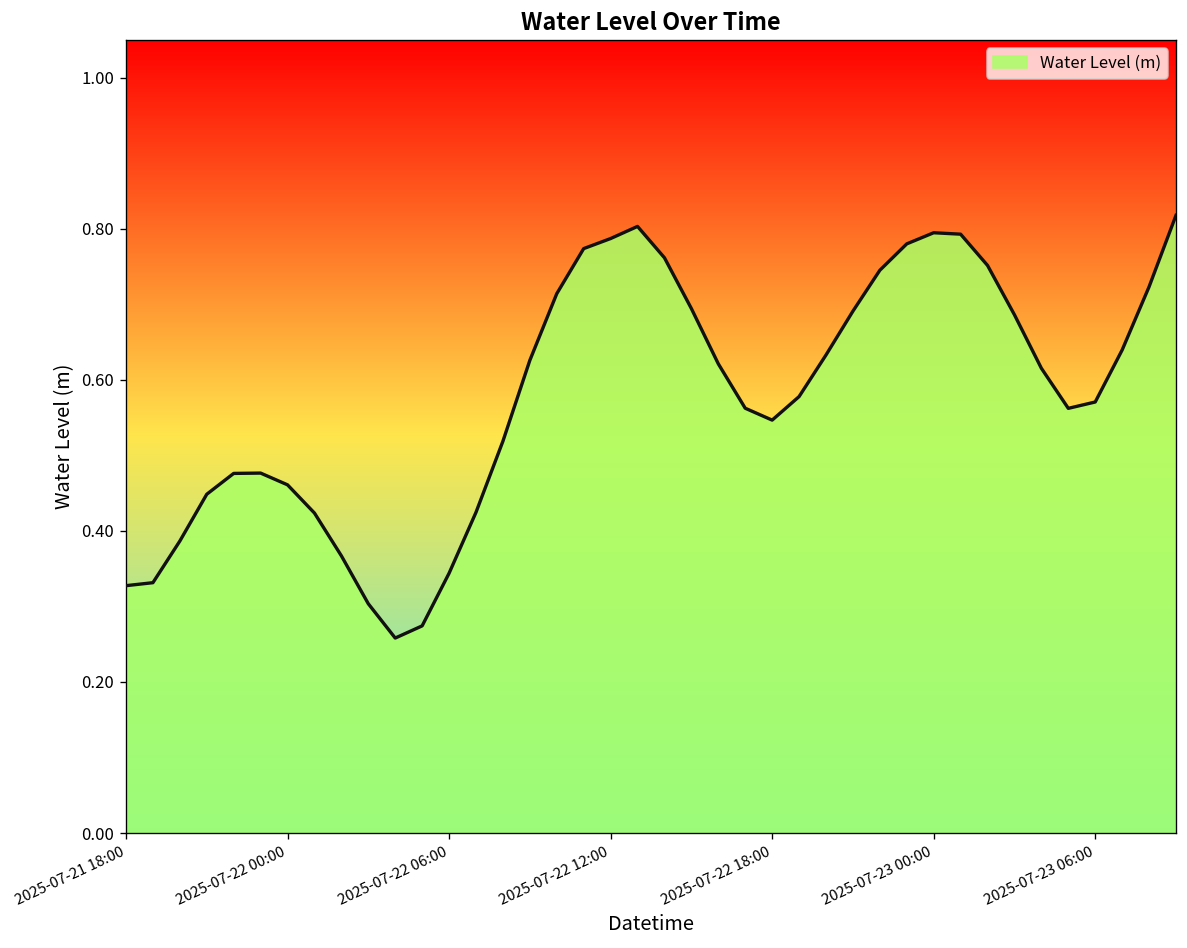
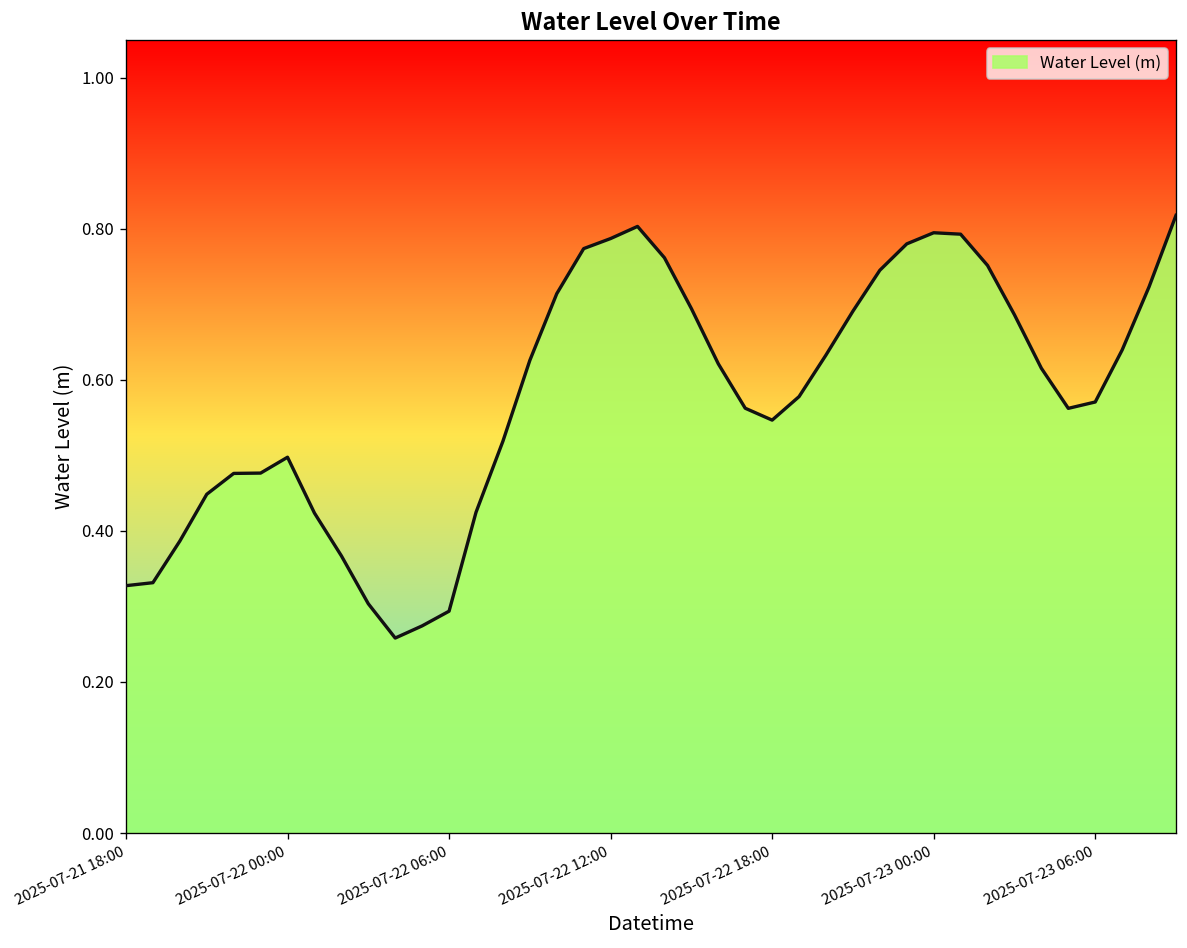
  {
    "2025-07-21 18:00": 0.33,
-   "2025-07-22 00:00": 0.46,
-   "2025-07-22 06:00": 0.34,
+   "2025-07-22 00:00": 0.50,
+   "2025-07-22 06:00": 0.29,
    "2025-07-22 12:00": 0.79,
    "2025-07-22 18:00": 0.55,
    "2025-07-23 00:00": 0.79,
    "2025-07-23 06:00": 0.57
  }
